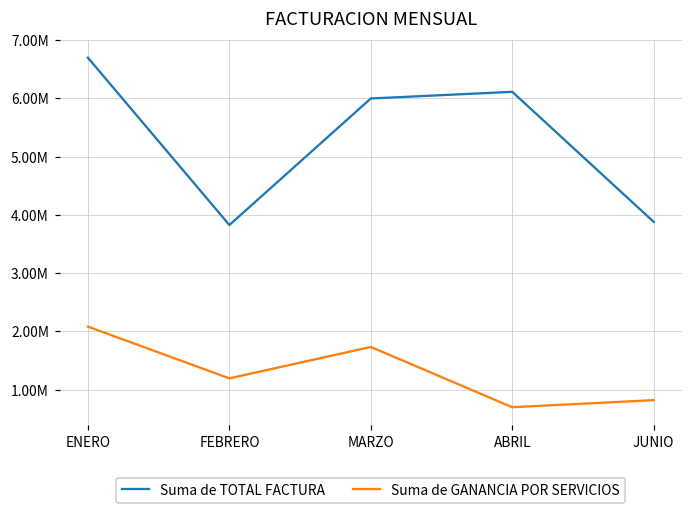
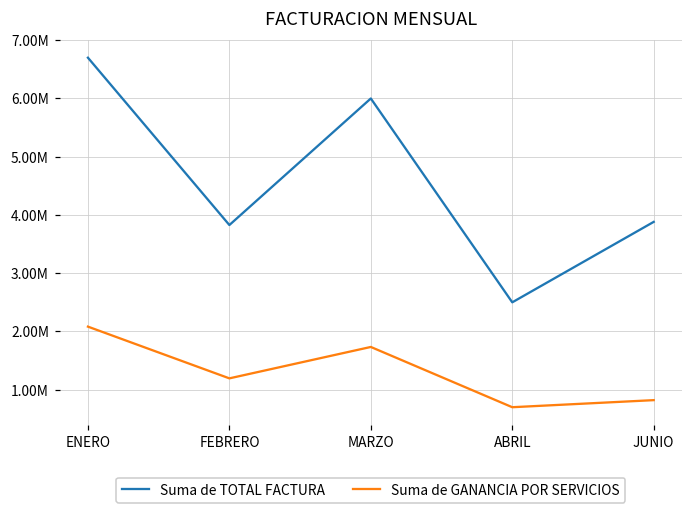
  {
    "Suma de TOTAL FACTURA": {
      "ENERO": 6700000,
      "FEBRERO": 3800000,
      "MARZO": 6000000,
-     "ABRIL": 6100000,
+     "ABRIL": 2500000,
      "JUNIO": 3900000
    },
    "Suma de GANANCIA POR SERVICIOS": {
      "ENERO": 2100000,
      "FEBRERO": 1200000,
      "MARZO": 1700000,
      "ABRIL": 700000,
      "JUNIO": 800000
    }
  }
